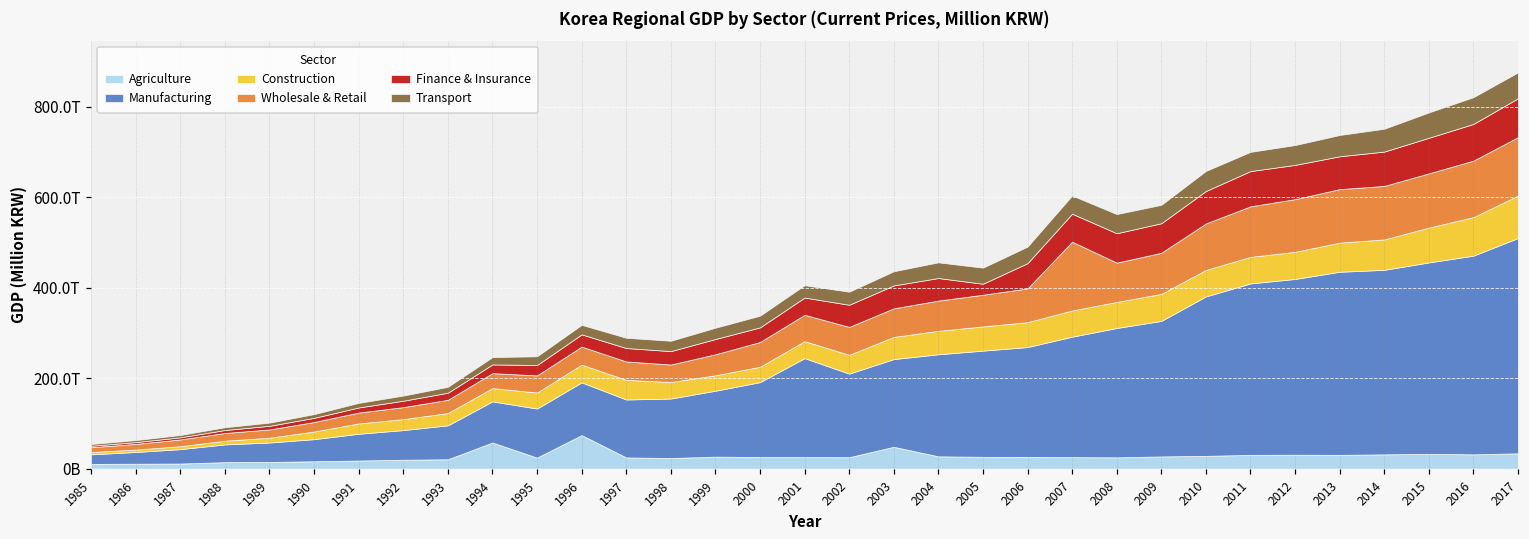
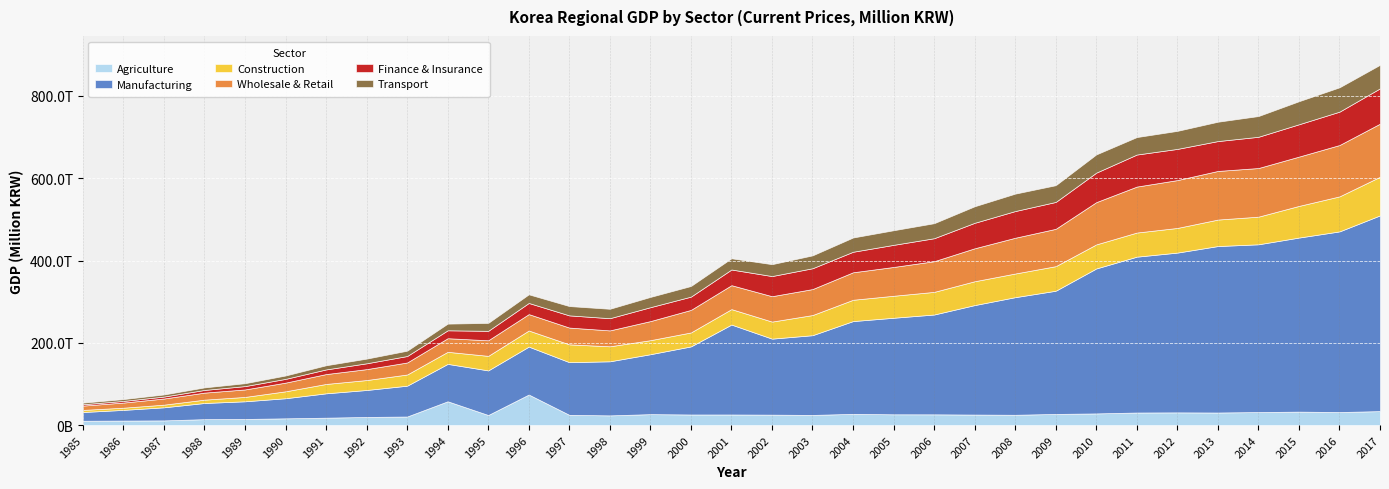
  {
    "Agriculture": {
      "1985": "10T",
      "1986": "10T",
      "1987": "10T",
      "1988": "10T",
      "1989": "10T",
      "1990": "20T",
      "1991": "20T",
      "1992": "20T",
      "1993": "20T",
      "1994": "60T",
      "1995": "20T",
      "1996": "70T",
      "1997": "20T",
      "1998": "20T",
      "1999": "30T",
      "2000": "30T",
      "2001": "30T",
      "2002": "30T",
-     "2003": "50T",
+     "2003": "20T",
      "2004": "30T",
      "2005": "30T",
      "2006": "30T",
      "2007": "30T",
      "2008": "30T",
      "2009": "30T",
      "2010": "30T",
      "2011": "30T",
      "2012": "30T",
      "2013": "30T",
      "2014": "30T",
      "2015": "30T",
      "2016": "30T",
      "2017": "30T"
    },
    "Manufacturing": {
      "1987": "30T",
      "1988": "40T",
      "1989": "40T",
      "1990": "50T",
      "1991": "60T",
      "1992": "70T",
      "1993": "70T",
      "1994": "90T",
      "1995": "110T",
      "1996": "120T",
      "1997": "130T",
      "1998": "130T",
      "1999": "150T",
      "2000": "170T",
      "2001": "220T",
      "2002": "180T",
      "2003": "190T",
      "2004": "230T",
      "2005": "230T",
      "2006": "240T",
      "2007": "270T",
      "2008": "290T",
      "2009": "300T",
      "2010": "350T",
      "2011": "380T",
      "2012": "390T",
      "2013": "400T",
      "2014": "410T",
      "2015": "420T",
      "2016": "440T",
      "2017": "480T"
    },
    "Construction": {
      "1987": "10T",
      "1988": "10T",
      "1989": "10T",
      "1990": "20T",
      "1991": "20T",
      "1992": "20T",
      "1993": "30T",
      "1994": "30T",
      "1995": "40T",
      "1996": "40T",
      "1997": "40T",
      "1998": "40T",
      "1999": "30T",
      "2000": "30T",
      "2001": "40T",
      "2002": "40T",
      "2003": "50T",
      "2004": "50T",
      "2005": "50T",
      "2006": "60T",
      "2007": "60T",
      "2008": "60T",
      "2009": "60T",
      "2010": "60T",
      "2011": "60T",
      "2012": "60T",
      "2013": "60T",
      "2014": "70T",
      "2015": "80T",
      "2016": "90T",
      "2017": "90T"
    },
    "Wholesale & Retail": {
      "1988": "20T",
      "1989": "20T",
      "1990": "20T",
      "1991": "20T",
      "1992": "30T",
      "1993": "30T",
      "1994": "30T",
      "1995": "40T",
      "1996": "40T",
      "1997": "40T",
      "1998": "40T",
      "1999": "50T",
      "2000": "50T",
      "2001": "60T",
      "2002": "60T",
      "2003": "60T",
      "2004": "70T",
      "2005": "70T",
      "2006": "70T",
-     "2007": "150T",
+     "2007": "80T",
      "2008": "90T",
      "2009": "90T",
      "2010": "100T",
      "2011": "110T",
      "2012": "120T",
      "2013": "120T",
      "2014": "120T",
      "2015": "120T",
      "2016": "120T",
      "2017": "130T"
    },
    "Finance & Insurance": {
      "1989": "10T",
      "1990": "10T",
      "1991": "10T",
      "1992": "10T",
      "1993": "20T",
      "1994": "20T",
      "1995": "20T",
      "1996": "30T",
      "1997": "30T",
      "1998": "30T",
      "1999": "30T",
      "2000": "30T",
      "2001": "40T",
      "2002": "50T",
      "2003": "50T",
      "2004": "50T",
-     "2005": "20T",
+     "2005": "50T",
      "2006": "60T",
      "2007": "60T",
      "2008": "60T",
      "2009": "70T",
      "2010": "70T",
      "2011": "80T",
      "2012": "80T",
      "2013": "70T",
      "2014": "80T",
      "2015": "80T",
      "2016": "80T",
      "2017": "90T"
    },
    "Transport": {
      "1989": "10T",
      "1990": "10T",
      "1991": "10T",
      "1992": "10T",
      "1993": "10T",
      "1994": "20T",
      "1995": "20T",
      "1996": "20T",
      "1997": "20T",
      "1998": "20T",
      "1999": "20T",
      "2000": "30T",
      "2001": "30T",
      "2002": "30T",
      "2003": "30T",
      "2004": "30T",
      "2005": "40T",
      "2006": "40T",
      "2007": "40T",
      "2008": "40T",
      "2009": "40T",
      "2010": "40T",
      "2011": "40T",
      "2012": "40T",
      "2013": "50T",
      "2014": "50T",
      "2015": "60T",
      "2016": "60T",
      "2017": "60T"
    }
  }
